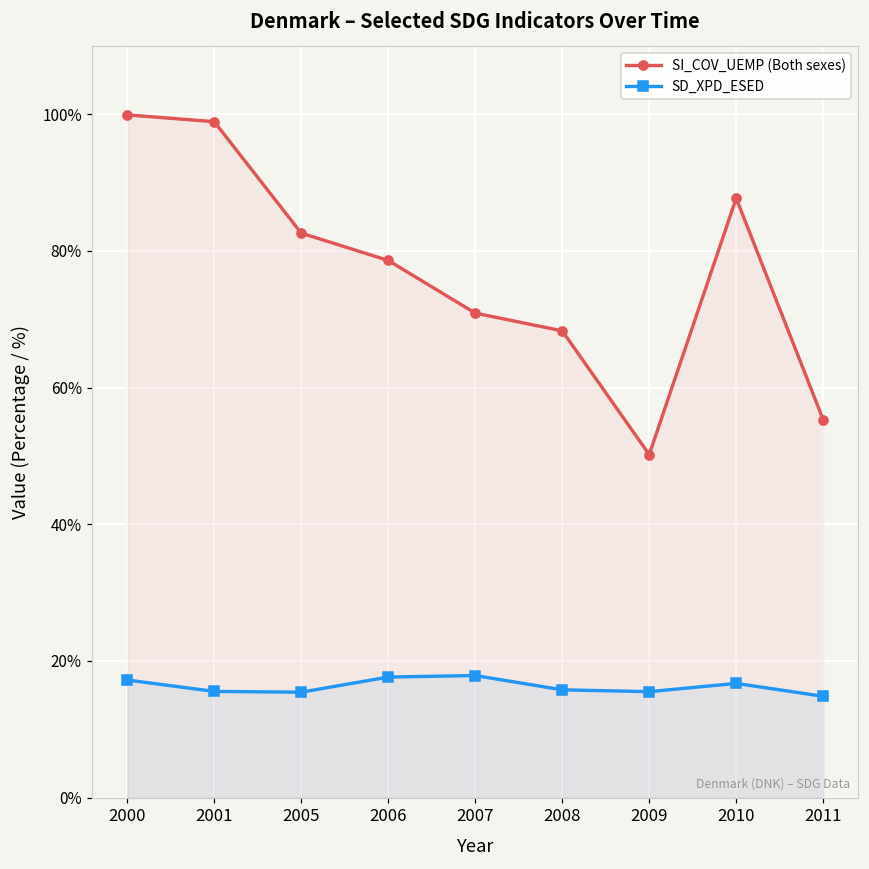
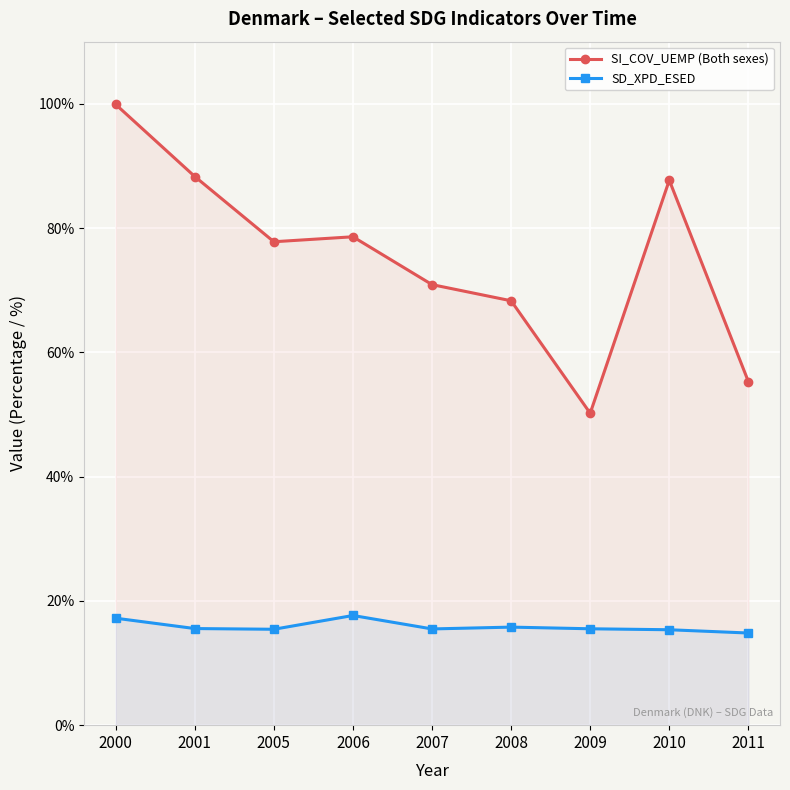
  {
    "SI_COV_UEMP (Both sexes)": {
      "2000": "100%",
-     "2001": "99%",
-     "2005": "83%",
+     "2001": "88%",
+     "2005": "78%",
      "2006": "79%",
      "2007": "71%",
      "2008": "68%",
      "2009": "50%",
      "2010": "88%",
      "2011": "55%"
    },
    "SD_XPD_ESED": {
      "2000": "17%",
      "2001": "16%",
      "2005": "15%",
      "2006": "18%",
-     "2007": "18%",
+     "2007": "15%",
      "2008": "16%",
      "2009": "16%",
-     "2010": "17%",
+     "2010": "15%",
      "2011": "15%"
    }
  }
